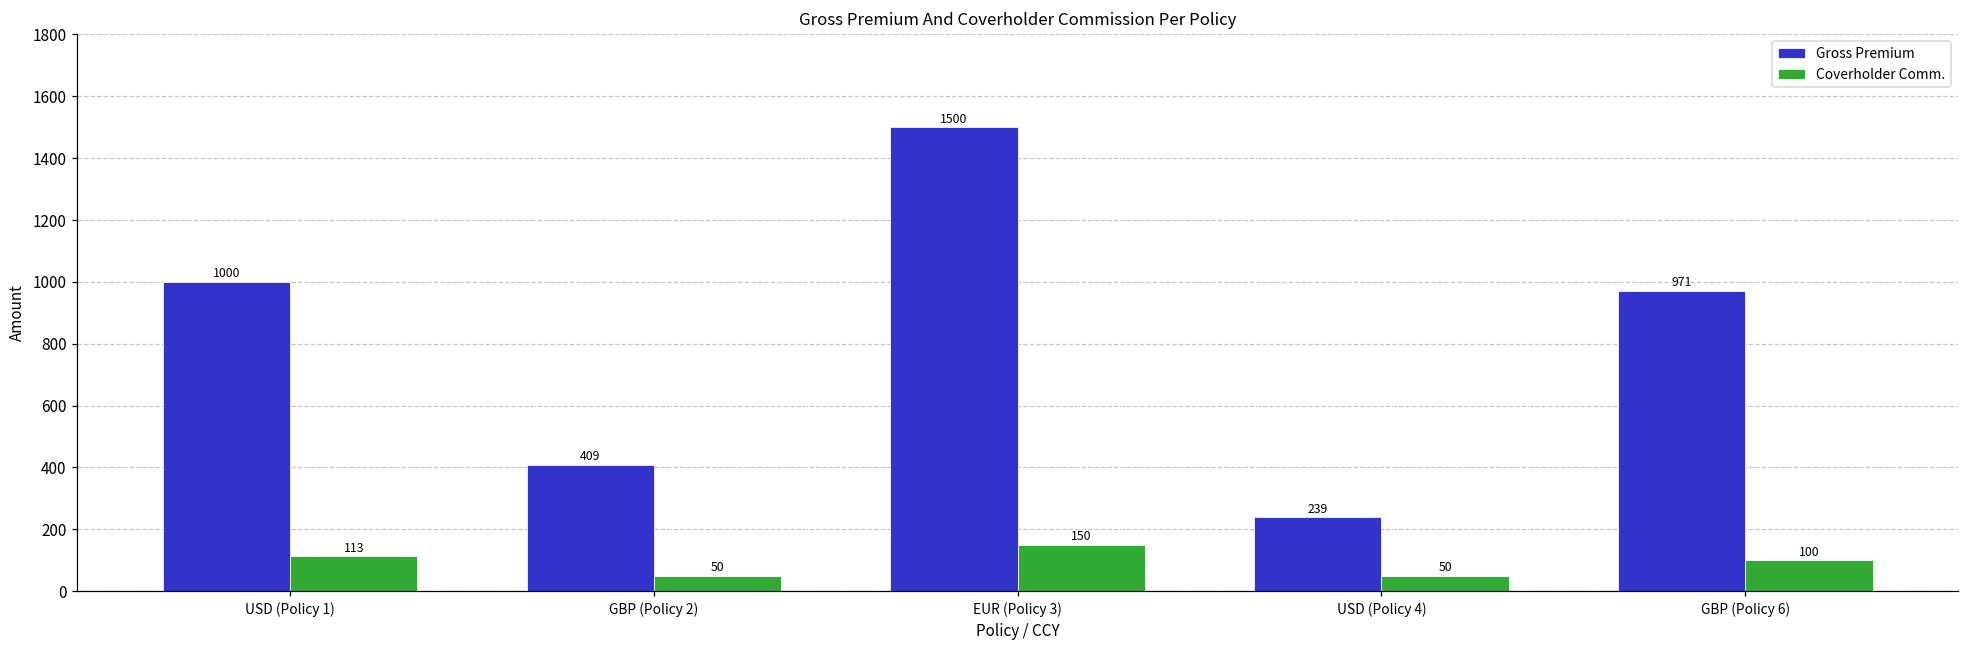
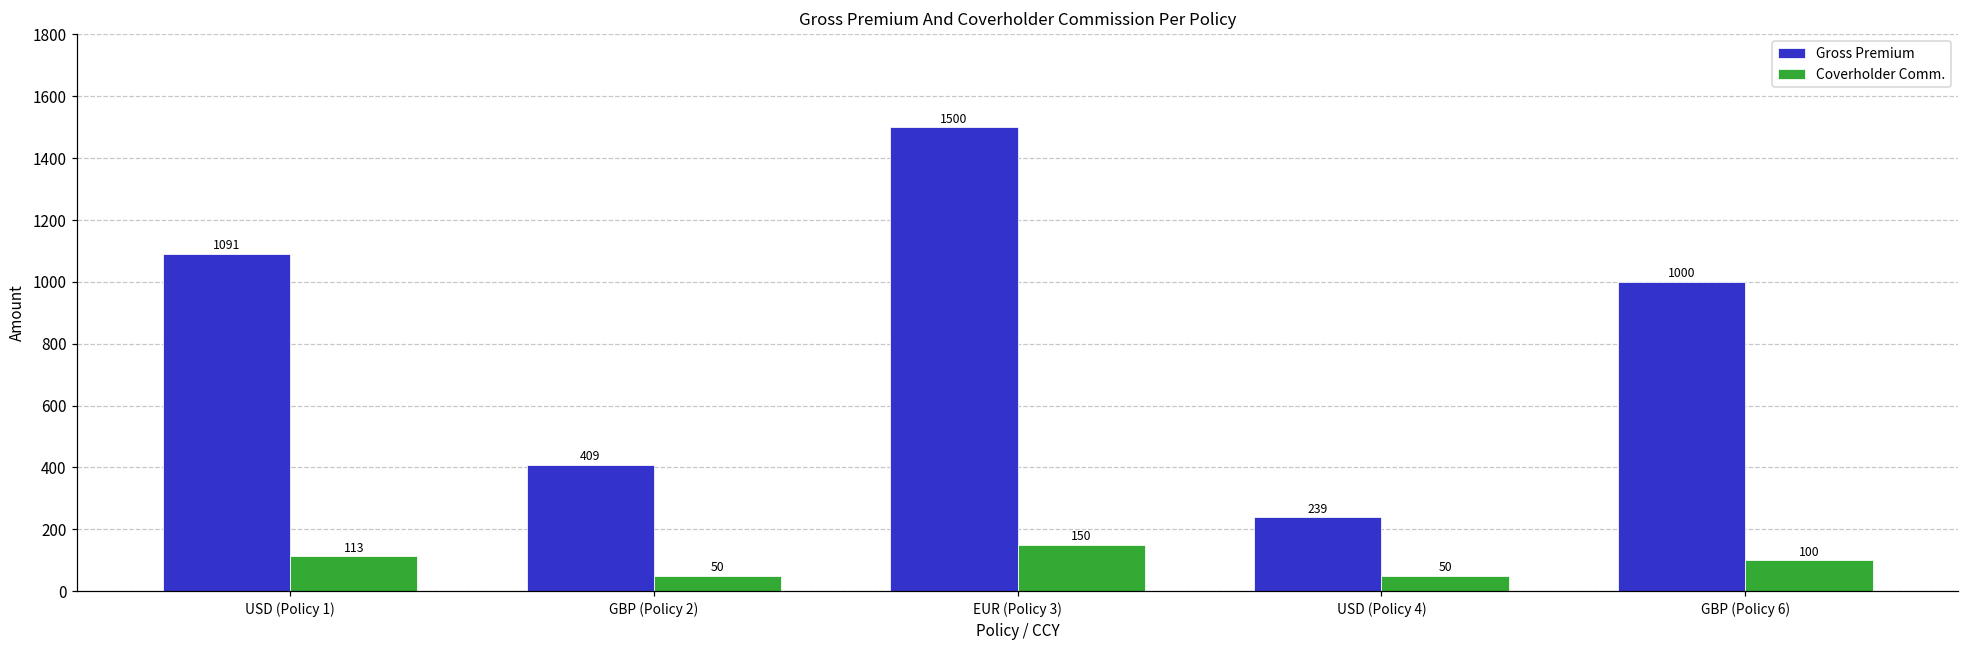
  {
    "Gross Premium": {
-     "USD (Policy 1)": 1000,
+     "USD (Policy 1)": 1091,
      "GBP (Policy 2)": 409,
      "EUR (Policy 3)": 1500,
      "USD (Policy 4)": 239,
-     "GBP (Policy 6)": 971
+     "GBP (Policy 6)": 1000
    },
    "Coverholder Comm.": {
      "USD (Policy 1)": 113,
      "GBP (Policy 2)": 50,
      "EUR (Policy 3)": 150,
      "USD (Policy 4)": 50,
      "GBP (Policy 6)": 100
    }
  }
